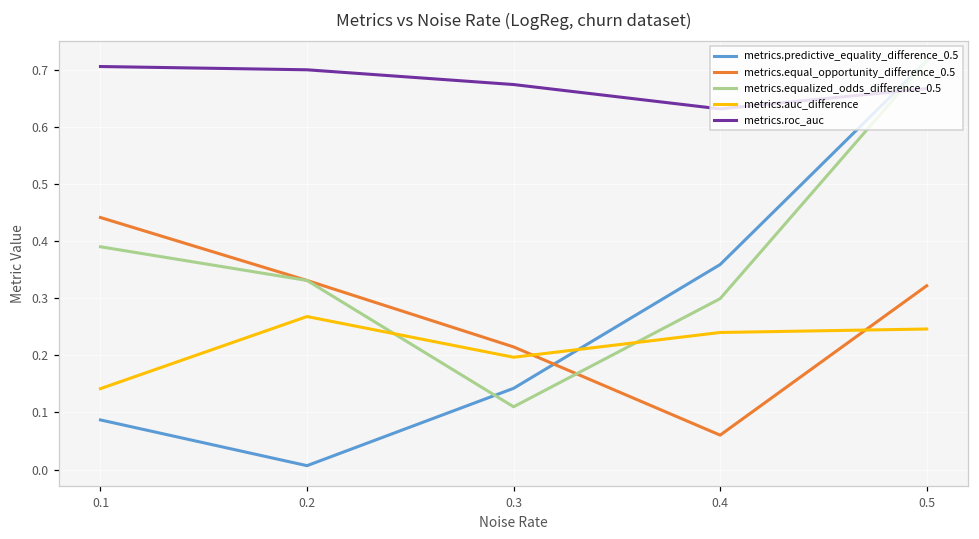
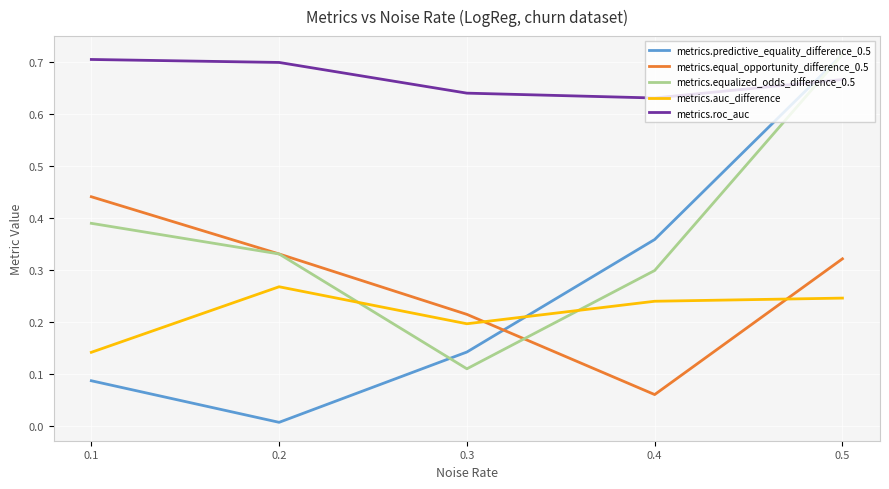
  {
    "metrics.predictive_equality_difference_0.5": {
      "0.1": 0.09,
      "0.2": 0.01,
      "0.3": 0.14,
      "0.4": 0.36
    },
    "metrics.equal_opportunity_difference_0.5": {
      "0.1": 0.44,
      "0.3": 0.21,
      "0.4": 0.06,
      "0.5": 0.32
    },
    "metrics.equalized_odds_difference_0.5": {
      "0.1": 0.39,
      "0.3": 0.11,
      "0.4": 0.30
    },
    "metrics.auc_difference": {
      "0.1": 0.14,
      "0.2": 0.27,
      "0.3": 0.20,
      "0.4": 0.24,
      "0.5": 0.25
    },
    "metrics.roc_auc": {
      "0.1": 0.71,
      "0.2": 0.70,
-     "0.3": 0.67
+     "0.3": 0.64
    }
  }
